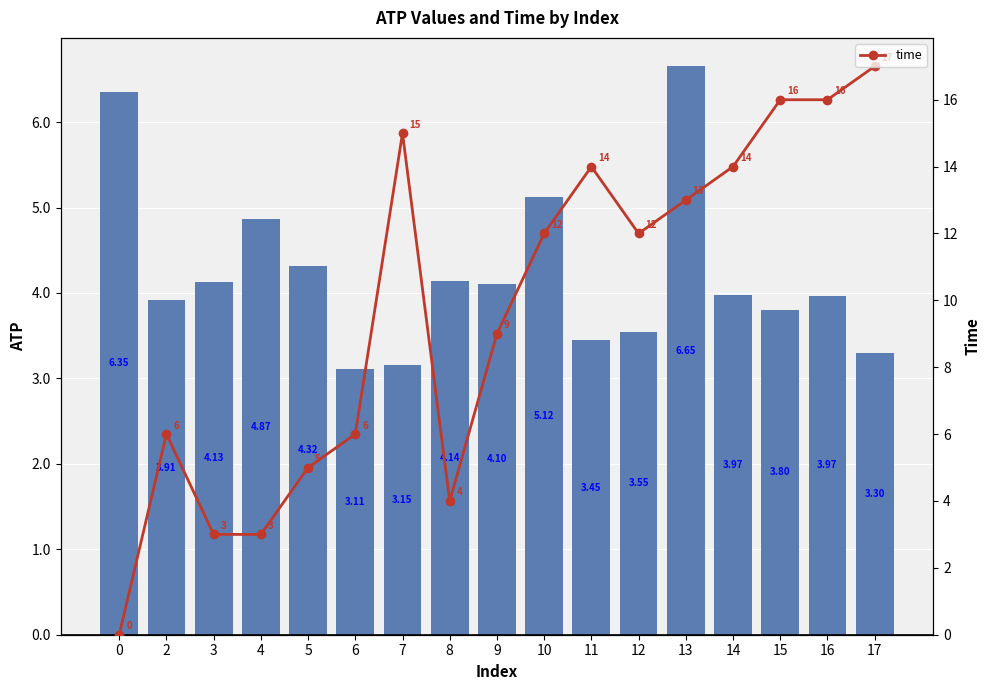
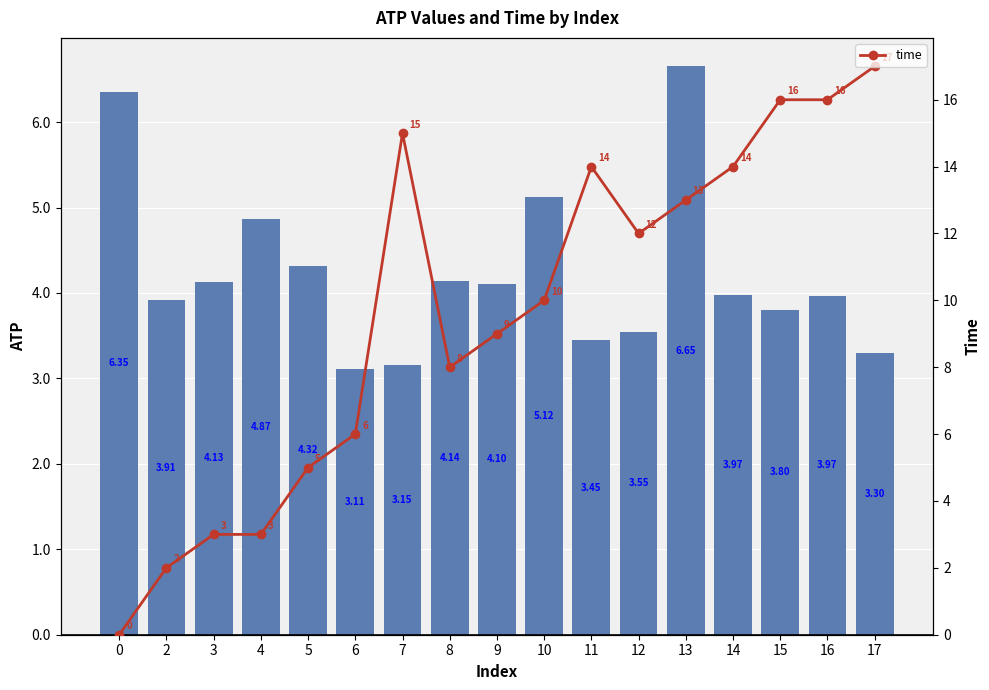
  {
    "time": {
      "0": 0,
-     "2": 6,
+     "2": 2,
      "3": 3,
      "4": 3,
      "5": 5,
      "6": 6,
      "7": 15,
-     "8": 4,
+     "8": 8,
      "9": 9,
-     "10": 12,
+     "10": 10,
      "11": 14,
      "12": 12,
      "13": 13,
      "14": 14,
      "15": 16,
      "16": 16
    }
  }
